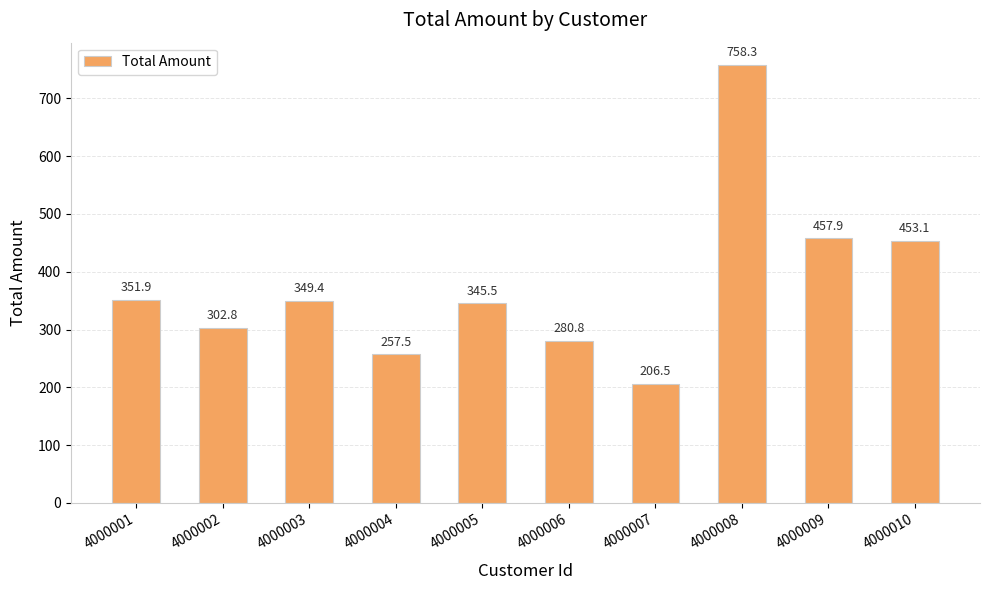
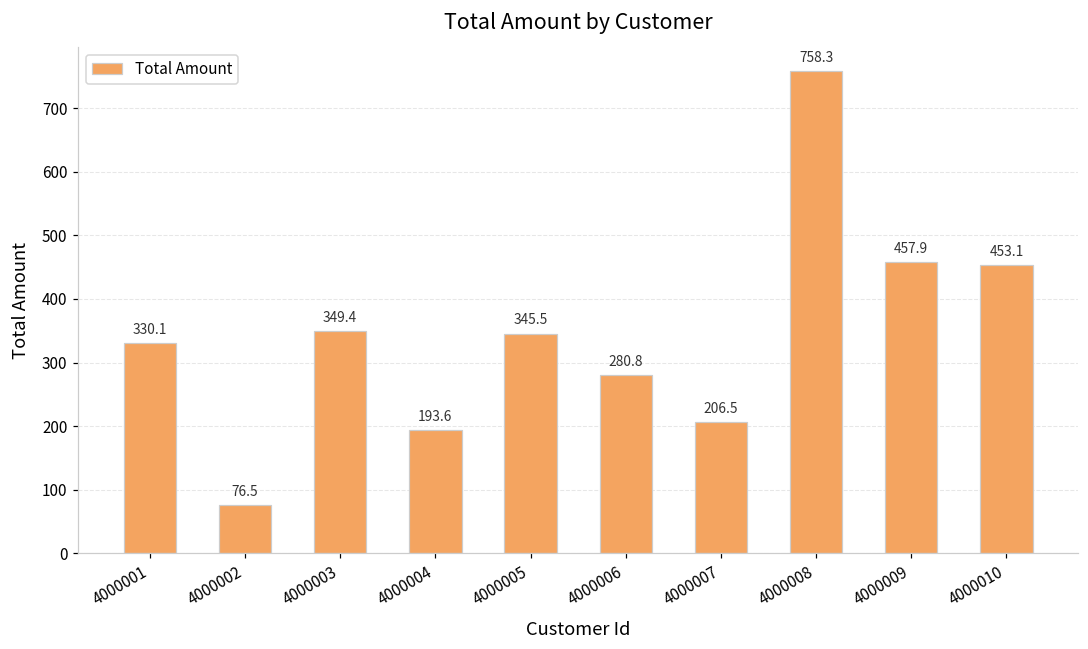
  {
-   "4000001": 351.9,
-   "4000002": 302.8,
+   "4000001": 330.1,
+   "4000002": 76.5,
    "4000003": 349.4,
-   "4000004": 257.5,
+   "4000004": 193.6,
    "4000005": 345.5,
    "4000006": 280.8,
    "4000007": 206.5,
    "4000008": 758.3,
    "4000009": 457.9,
    "4000010": 453.1
  }
